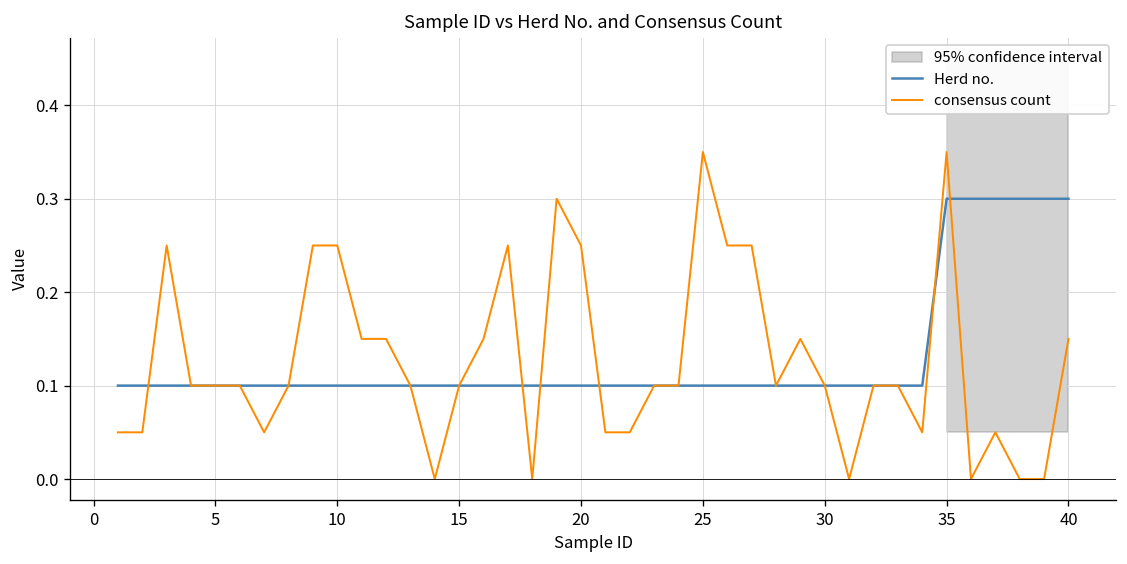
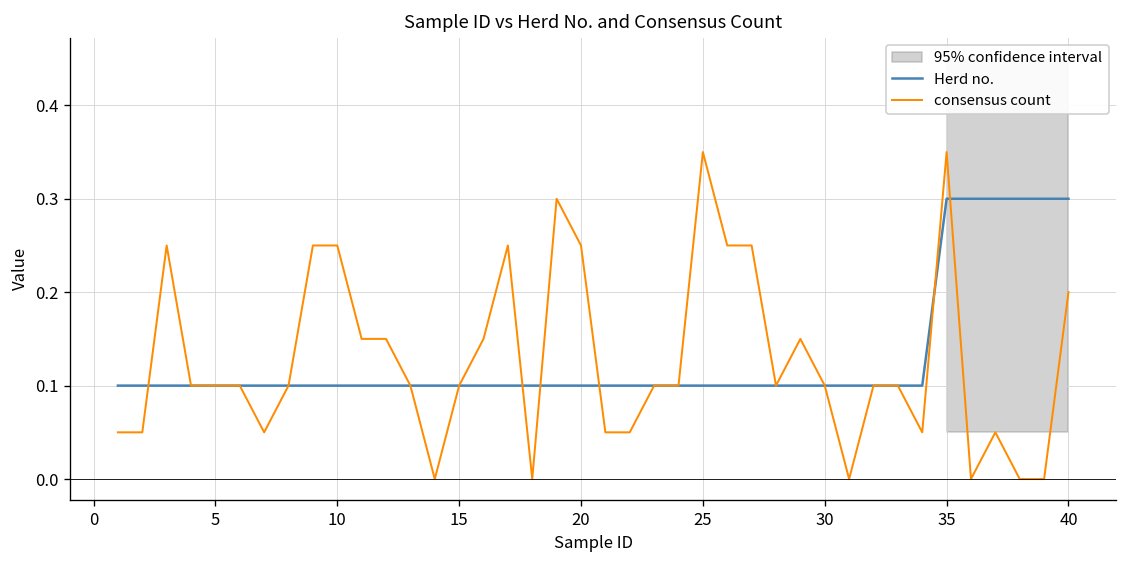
  {
    "Herd no.": {
      "10": 0.10,
      "20": 0.10,
      "25": 0.10,
      "35": 0.30,
      "40": 0.30
    },
    "consensus count": {
      "10": 0.25,
      "20": 0.25,
      "25": 0.35,
      "35": 0.35,
-     "40": 0.15
+     "40": 0.20
    }
  }
